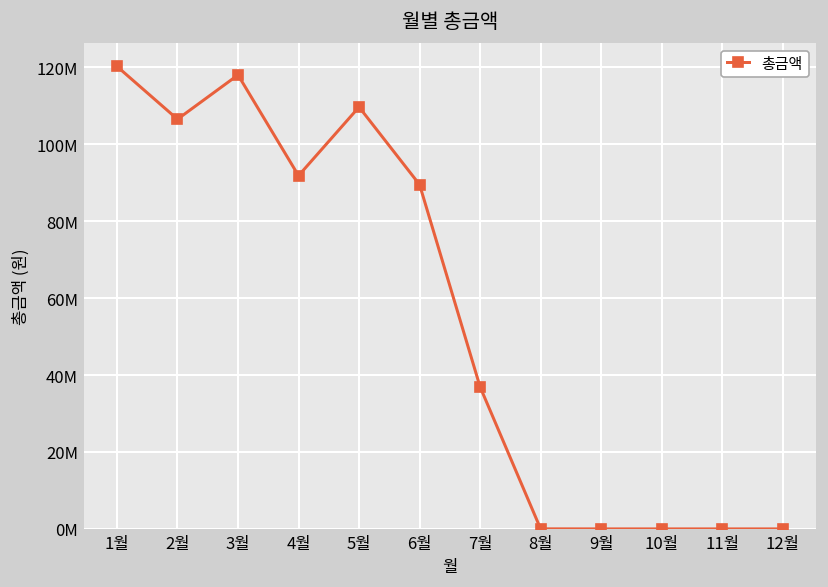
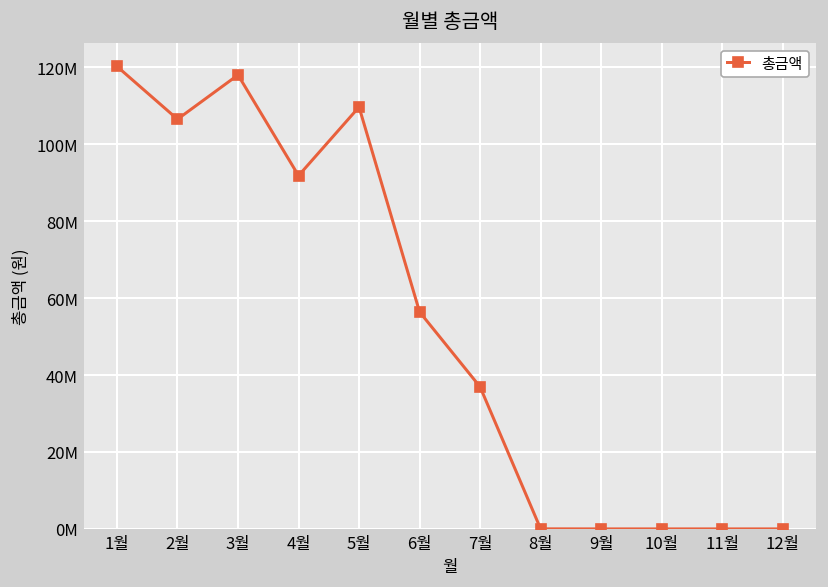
  {
    "1월": 120000000,
    "2월": 107000000,
    "3월": 118000000,
    "4월": 92000000,
    "5월": 110000000,
-   "6월": 89000000,
+   "6월": 56000000,
    "7월": 37000000,
    "8월": 0,
    "9월": 0,
    "10월": 0,
    "11월": 0,
    "12월": 0
  }
